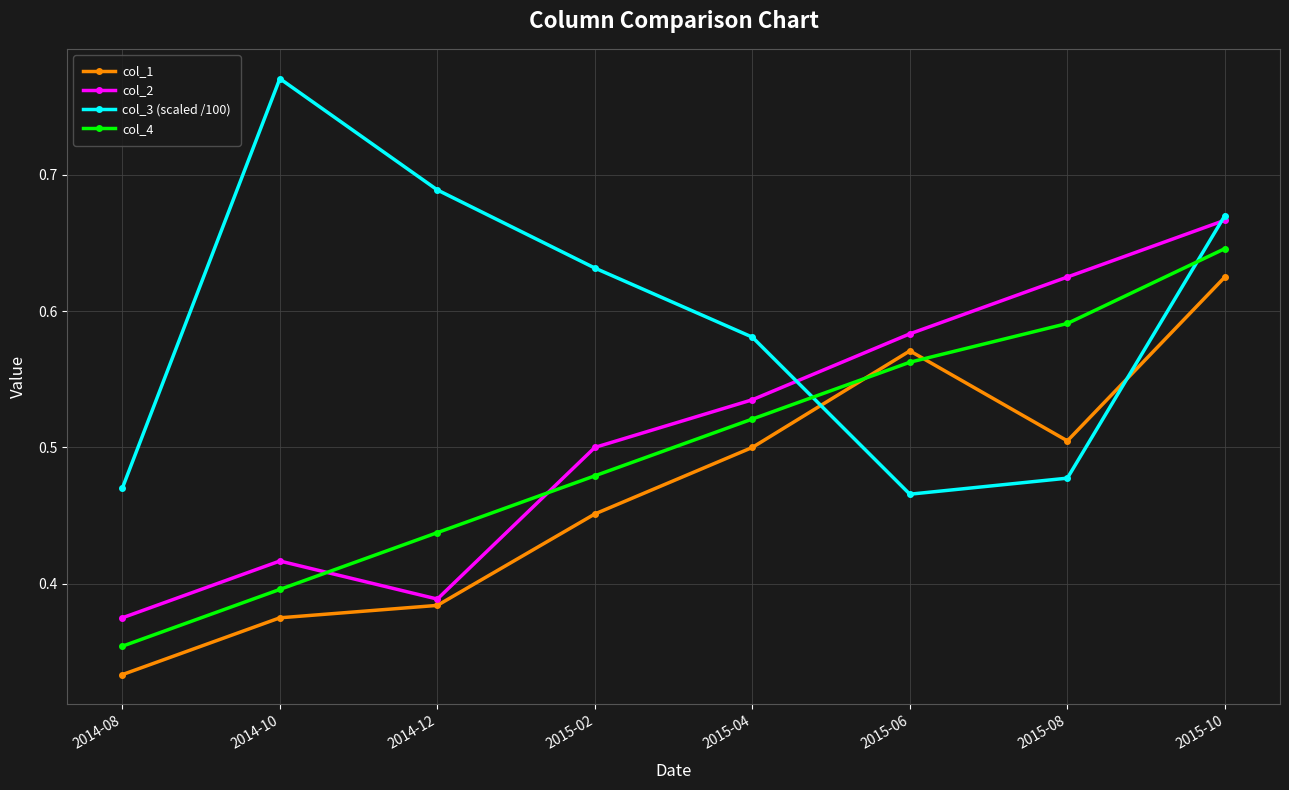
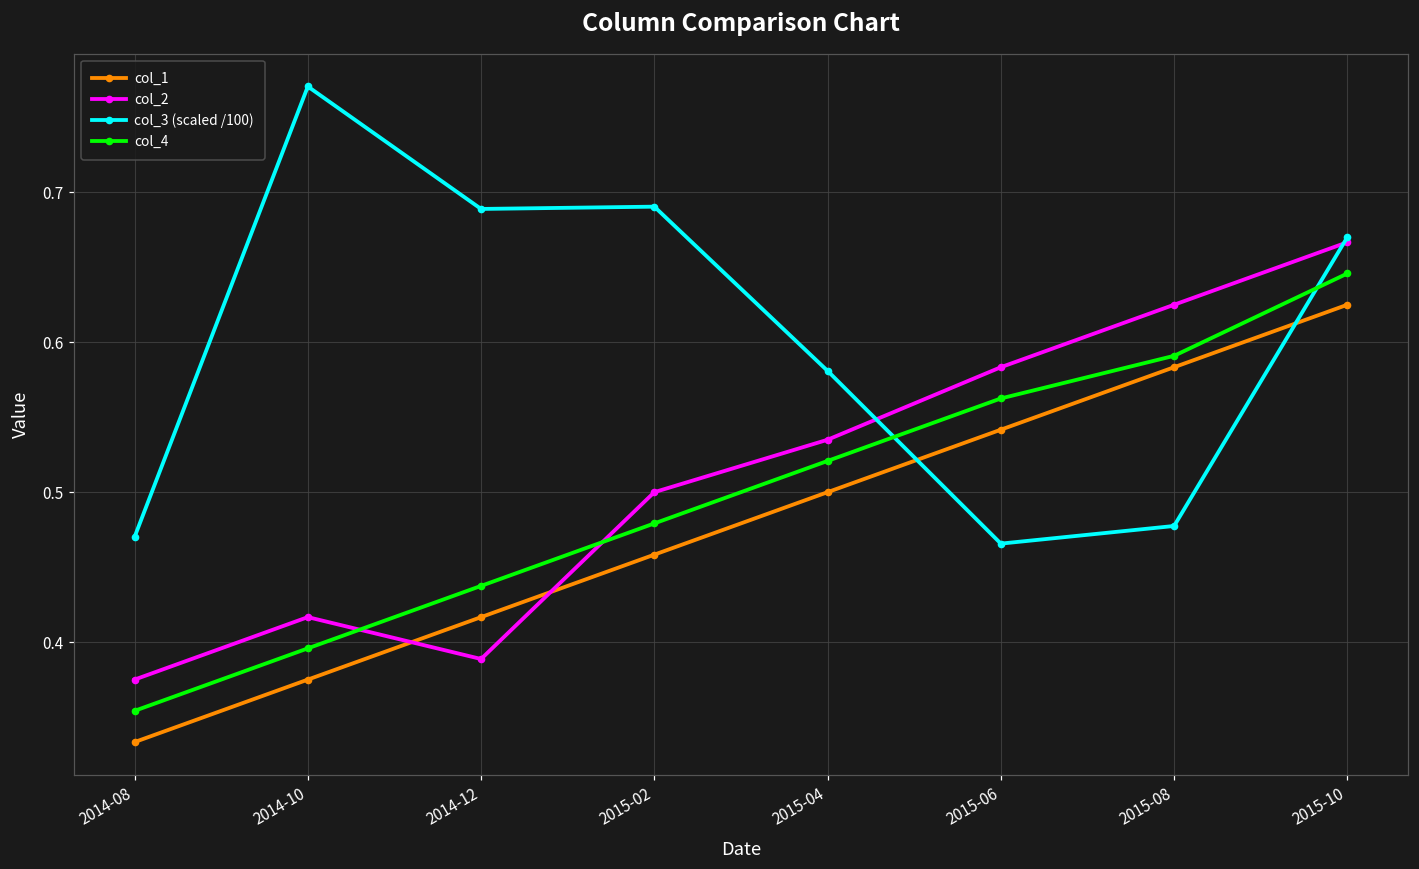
  {
    "col_1": {
      "2014-08": 0.333,
      "2014-10": 0.375,
-     "2014-12": 0.384,
-     "2015-02": 0.451,
+     "2014-12": 0.417,
+     "2015-02": 0.458,
      "2015-04": 0.500,
-     "2015-06": 0.571,
-     "2015-08": 0.505,
+     "2015-06": 0.542,
+     "2015-08": 0.583,
      "2015-10": 0.625
    },
    "col_2": {
      "2014-08": 0.375,
      "2014-10": 0.417,
      "2014-12": 0.389,
      "2015-02": 0.500,
      "2015-04": 0.535,
      "2015-06": 0.583,
      "2015-08": 0.625,
      "2015-10": 0.667
    },
    "col_3 (scaled /100)": {
      "2014-08": 0.470,
      "2014-10": 0.771,
      "2014-12": 0.689,
-     "2015-02": 0.632,
+     "2015-02": 0.690,
      "2015-04": 0.581,
      "2015-06": 0.466,
      "2015-08": 0.477,
      "2015-10": 0.670
    },
    "col_4": {
      "2014-08": 0.354,
      "2014-10": 0.396,
      "2014-12": 0.438,
      "2015-02": 0.479,
      "2015-04": 0.521,
      "2015-06": 0.563,
      "2015-08": 0.591,
      "2015-10": 0.646
    }
  }
